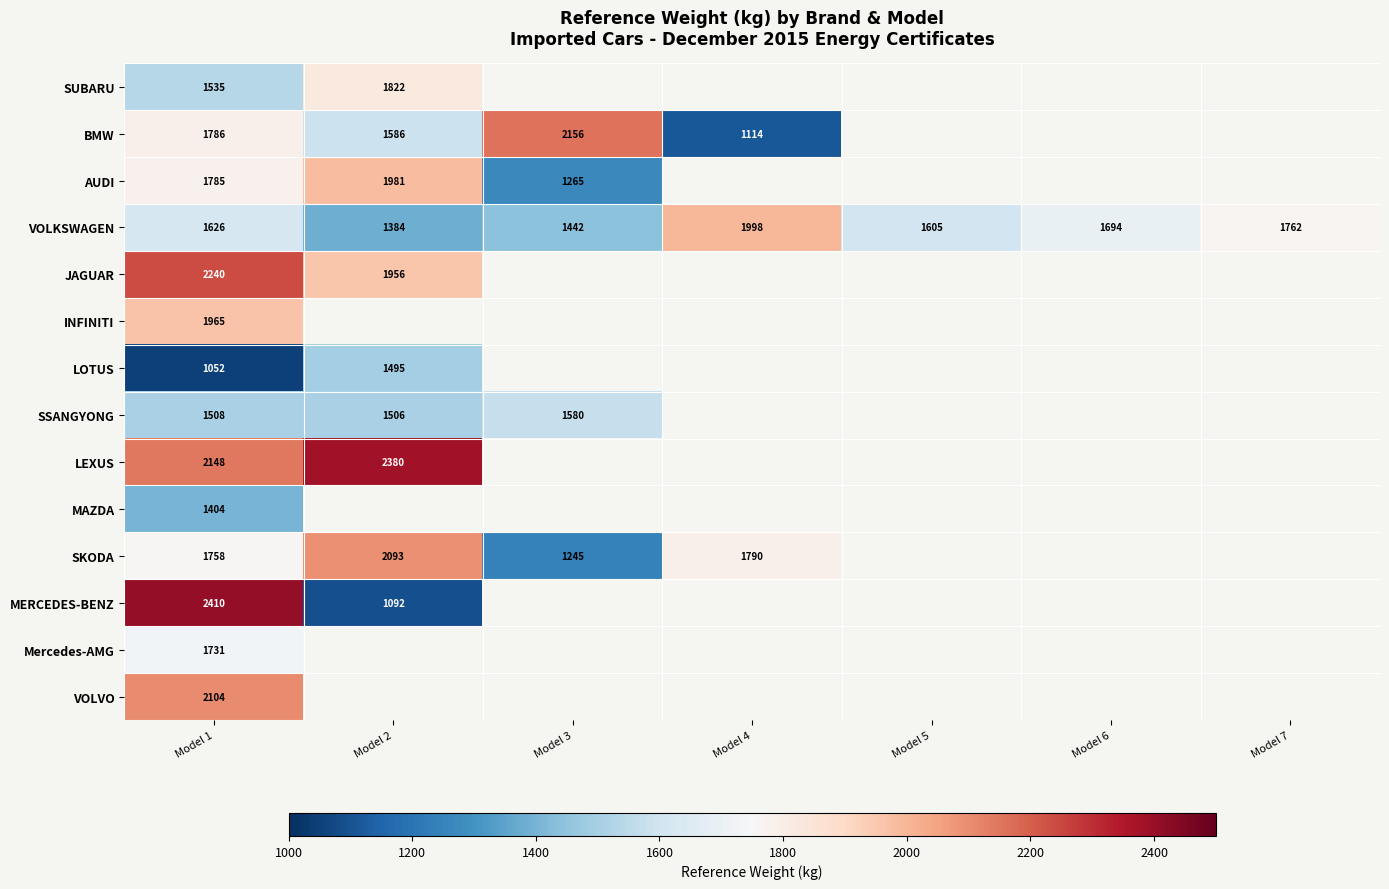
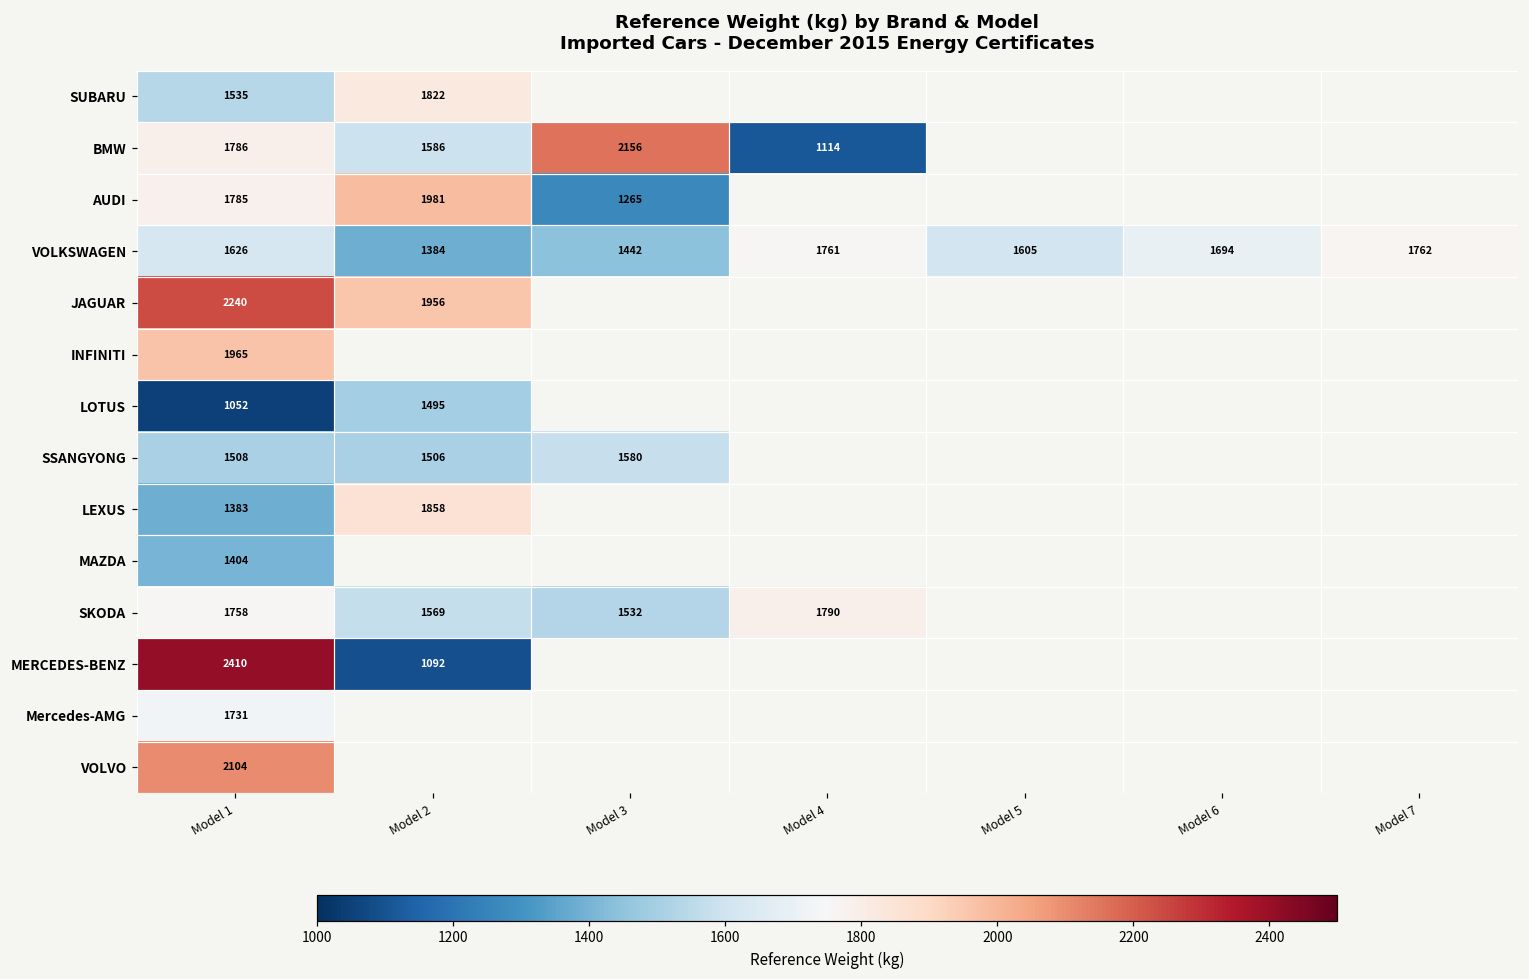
  {
    "SUBARU": {
      "Model 1": 1535,
      "Model 2": 1822
    },
    "BMW": {
      "Model 1": 1786,
      "Model 2": 1586,
      "Model 3": 2156,
      "Model 4": 1114
    },
    "AUDI": {
      "Model 1": 1785,
      "Model 2": 1981,
      "Model 3": 1265
    },
    "VOLKSWAGEN": {
      "Model 1": 1626,
      "Model 2": 1384,
      "Model 3": 1442,
-     "Model 4": 1998,
+     "Model 4": 1761,
      "Model 5": 1605,
      "Model 6": 1694,
      "Model 7": 1762
    },
    "JAGUAR": {
      "Model 1": 2240,
      "Model 2": 1956
    },
    "INFINITI": {
      "Model 1": 1965
    },
    "LOTUS": {
      "Model 1": 1052,
      "Model 2": 1495
    },
    "SSANGYONG": {
      "Model 1": 1508,
      "Model 2": 1506,
      "Model 3": 1580
    },
    "LEXUS": {
-     "Model 1": 2148,
-     "Model 2": 2380
+     "Model 1": 1383,
+     "Model 2": 1858
    },
    "MAZDA": {
      "Model 1": 1404
    },
    "SKODA": {
      "Model 1": 1758,
-     "Model 2": 2093,
-     "Model 3": 1245,
+     "Model 2": 1569,
+     "Model 3": 1532,
      "Model 4": 1790
    },
    "MERCEDES-BENZ": {
      "Model 1": 2410,
      "Model 2": 1092
    },
    "Mercedes-AMG": {
      "Model 1": 1731
    },
    "VOLVO": {
      "Model 1": 2104
    }
  }
